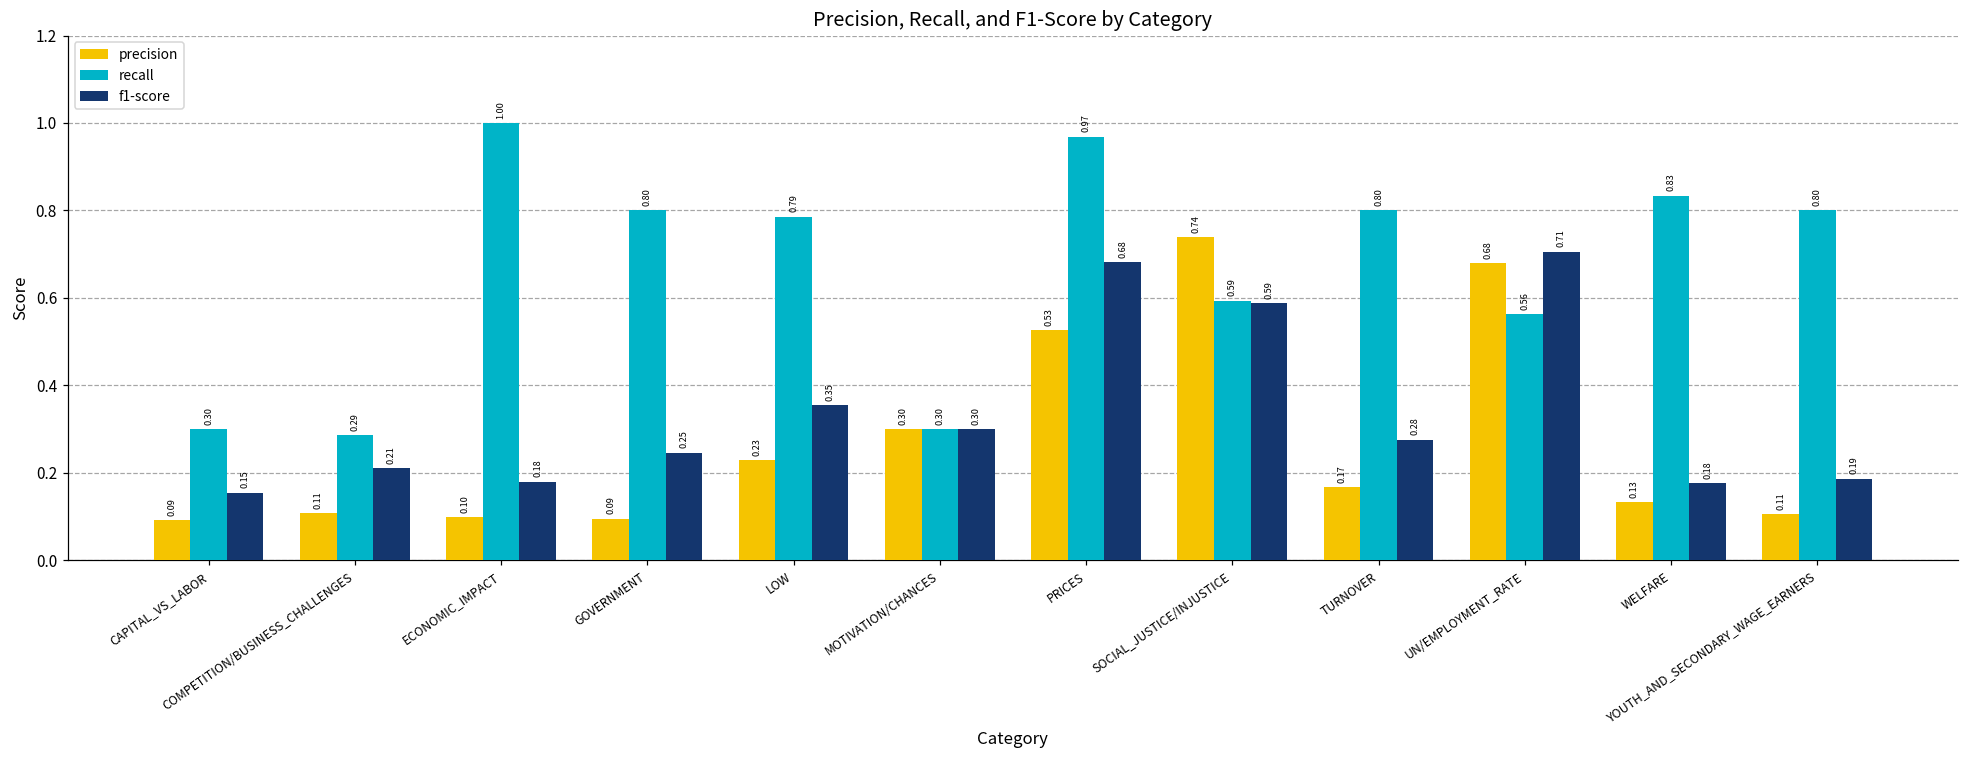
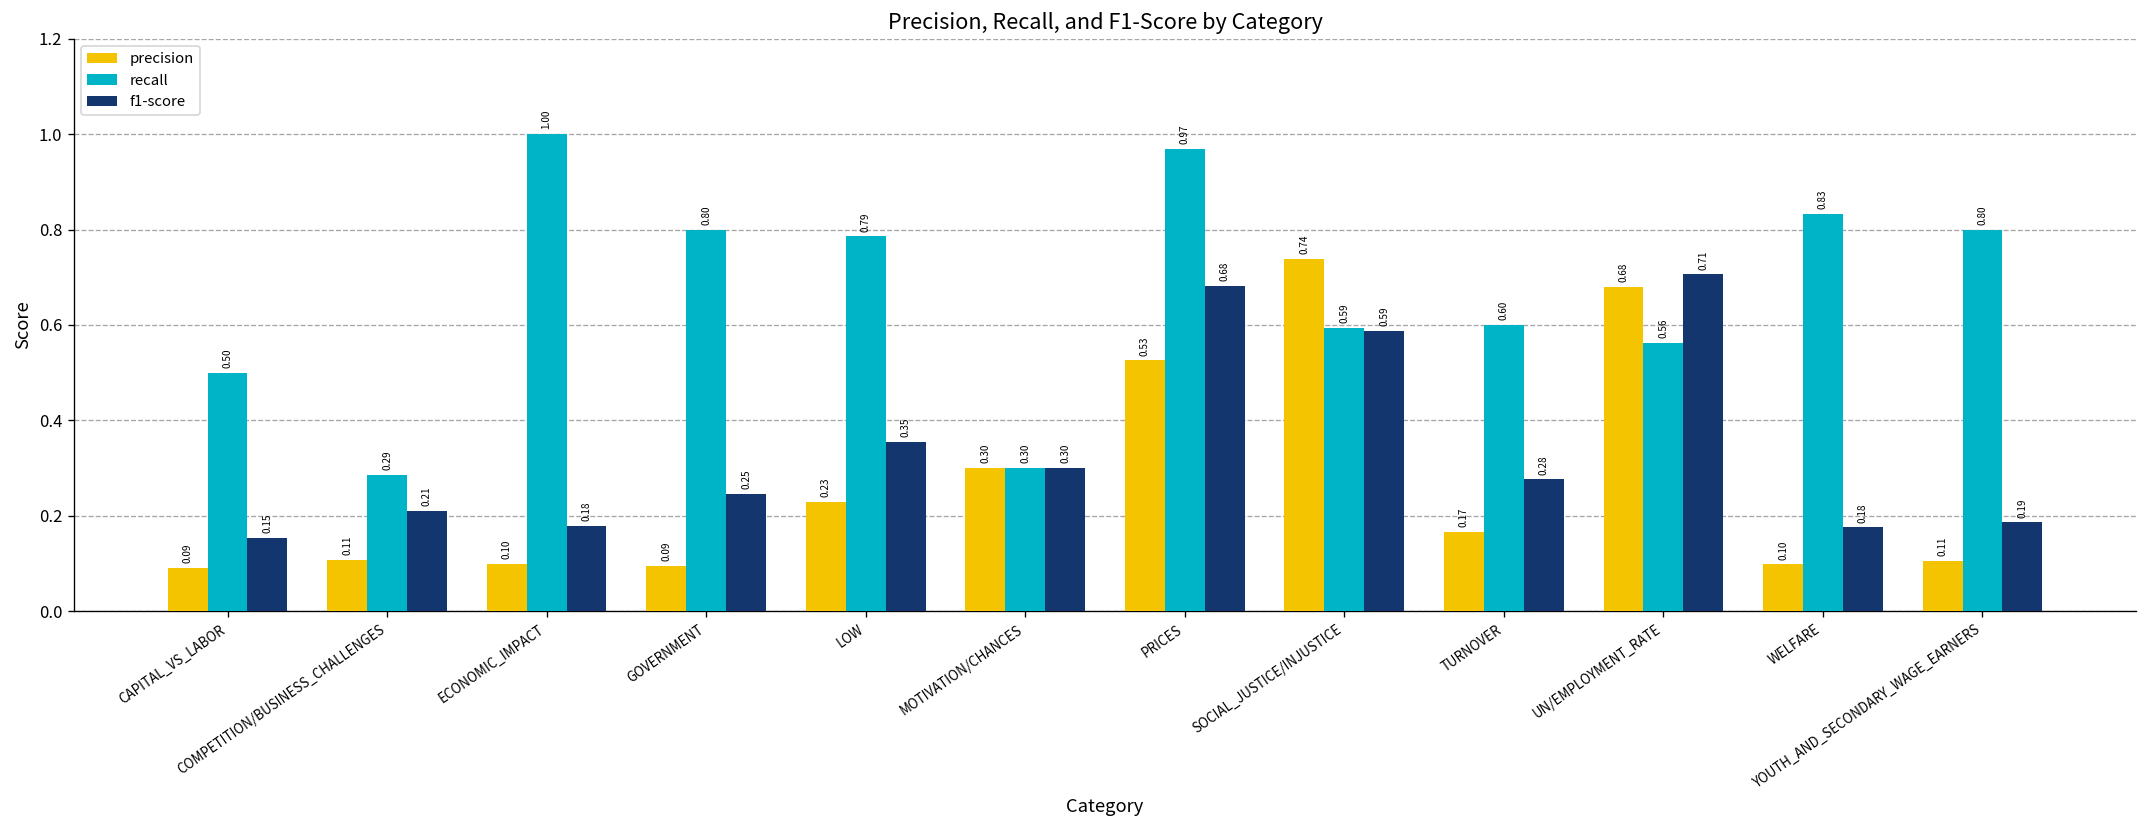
  {
    "precision": {
      "CAPITAL_VS_LABOR": 0.09,
      "COMPETITION/BUSINESS_CHALLENGES": 0.11,
      "ECONOMIC_IMPACT": 0.10,
      "GOVERNMENT": 0.09,
      "LOW": 0.23,
      "MOTIVATION/CHANCES": 0.30,
      "PRICES": 0.53,
      "SOCIAL_JUSTICE/INJUSTICE": 0.74,
      "TURNOVER": 0.17,
      "UN/EMPLOYMENT_RATE": 0.68,
-     "WELFARE": 0.13,
+     "WELFARE": 0.10,
      "YOUTH_AND_SECONDARY_WAGE_EARNERS": 0.11
    },
    "recall": {
-     "CAPITAL_VS_LABOR": 0.30,
+     "CAPITAL_VS_LABOR": 0.50,
      "COMPETITION/BUSINESS_CHALLENGES": 0.29,
      "ECONOMIC_IMPACT": 1.00,
      "GOVERNMENT": 0.80,
      "LOW": 0.79,
      "MOTIVATION/CHANCES": 0.30,
      "PRICES": 0.97,
      "SOCIAL_JUSTICE/INJUSTICE": 0.59,
-     "TURNOVER": 0.80,
+     "TURNOVER": 0.60,
      "UN/EMPLOYMENT_RATE": 0.56,
      "WELFARE": 0.83,
      "YOUTH_AND_SECONDARY_WAGE_EARNERS": 0.80
    },
    "f1-score": {
      "CAPITAL_VS_LABOR": 0.15,
      "COMPETITION/BUSINESS_CHALLENGES": 0.21,
      "ECONOMIC_IMPACT": 0.18,
      "GOVERNMENT": 0.25,
      "LOW": 0.35,
      "MOTIVATION/CHANCES": 0.30,
      "PRICES": 0.68,
      "SOCIAL_JUSTICE/INJUSTICE": 0.59,
      "TURNOVER": 0.28,
      "UN/EMPLOYMENT_RATE": 0.71,
      "WELFARE": 0.18,
      "YOUTH_AND_SECONDARY_WAGE_EARNERS": 0.19
    }
  }
